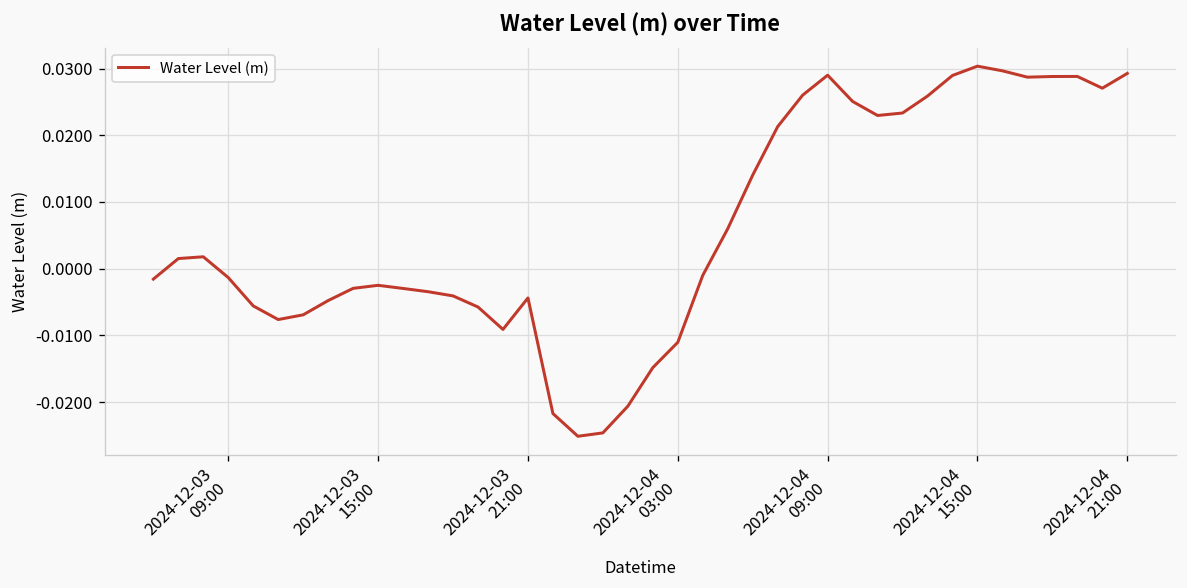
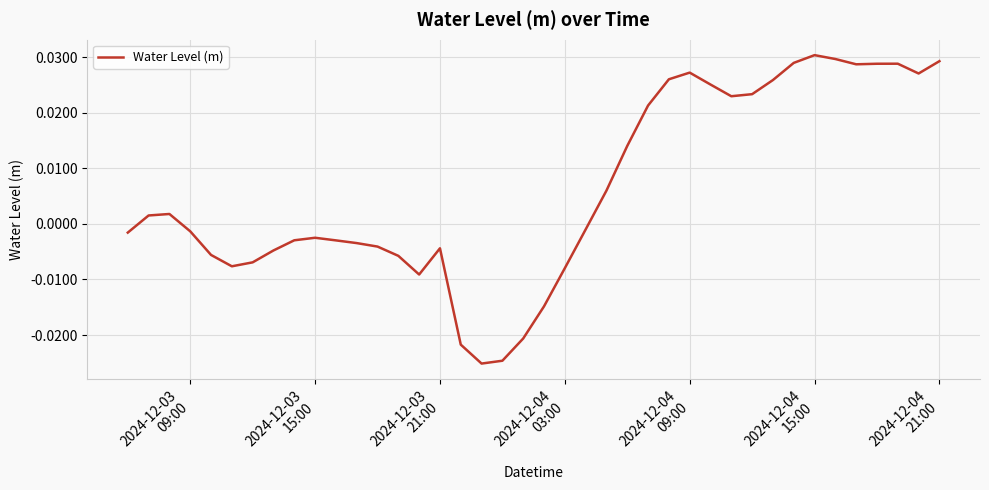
  {
    "2024-12-03 09:00": -0.001,
    "2024-12-03 15:00": -0.003,
    "2024-12-03 21:00": -0.004,
-   "2024-12-04 03:00": -0.011,
-   "2024-12-04 09:00": 0.029,
+   "2024-12-04 03:00": -0.008,
+   "2024-12-04 09:00": 0.027,
    "2024-12-04 15:00": 0.030,
    "2024-12-04 21:00": 0.029
  }
